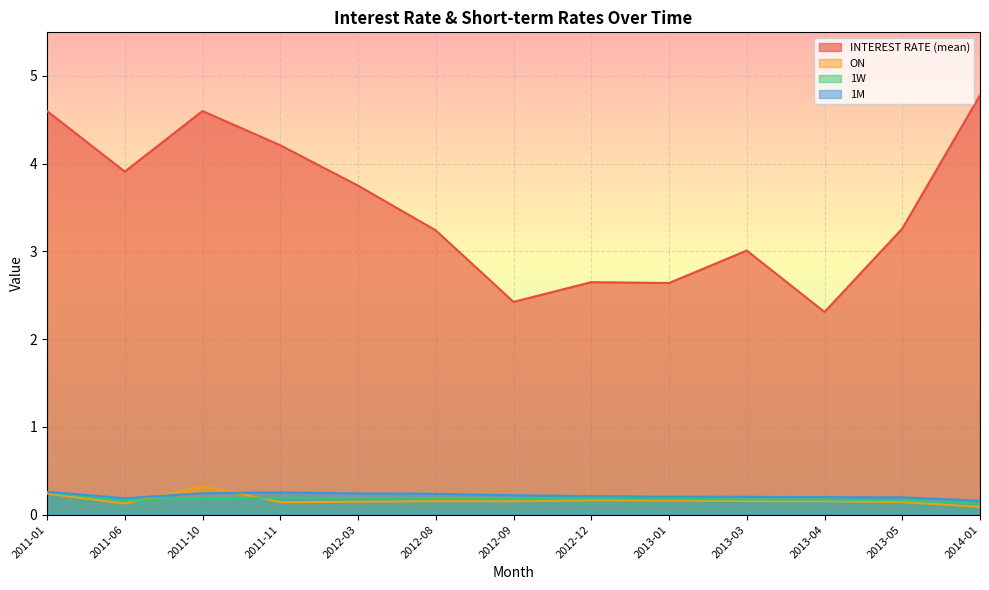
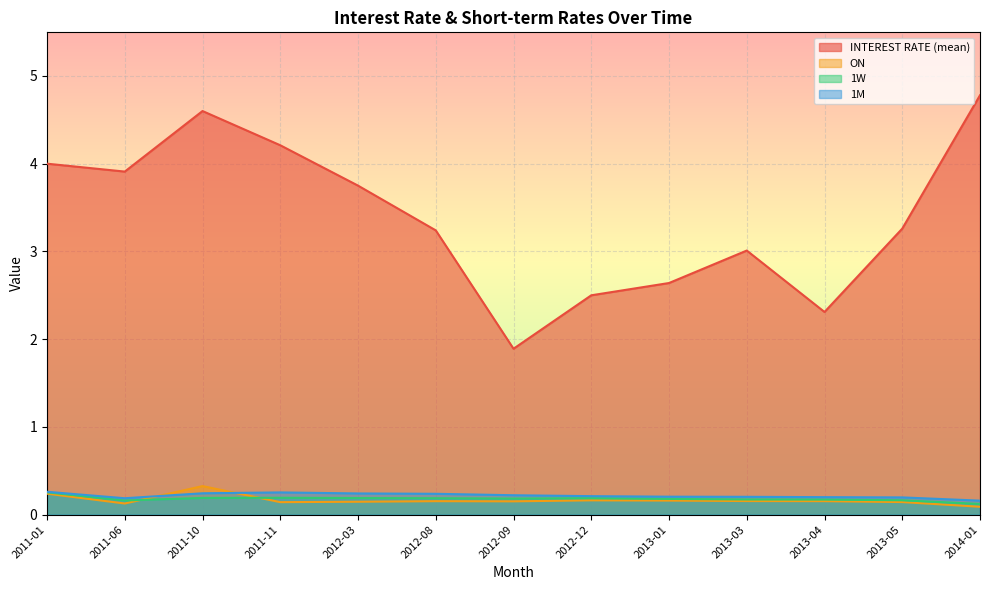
  {
    "INTEREST RATE (mean)": {
-     "2011-01": 4.6,
+     "2011-01": 4.0,
      "2011-06": 3.9,
      "2011-10": 4.6,
      "2011-11": 4.2,
      "2012-03": 3.8,
      "2012-08": 3.2,
-     "2012-09": 2.4,
-     "2012-12": 2.7,
+     "2012-09": 1.9,
+     "2012-12": 2.5,
      "2013-01": 2.6,
      "2013-03": 3.0,
      "2013-04": 2.3,
      "2013-05": 3.3,
      "2014-01": 4.8
    },
    "ON": {
      "2011-06": 0.1,
      "2011-10": 0.3,
      "2011-11": 0.1,
      "2012-03": 0.1,
      "2012-08": 0.2,
      "2012-09": 0.2,
      "2014-01": 0.1
    },
    "1W": {
      "2011-10": 0.2,
      "2011-11": 0.2,
      "2012-03": 0.2,
      "2012-08": 0.2,
      "2012-09": 0.2,
      "2014-01": 0.1
    },
    "1M": {
      "2011-10": 0.2,
      "2011-11": 0.3,
      "2012-03": 0.2,
      "2012-08": 0.2,
      "2012-09": 0.2,
      "2013-03": 0.2,
      "2013-05": 0.2,
      "2014-01": 0.2
    }
  }
